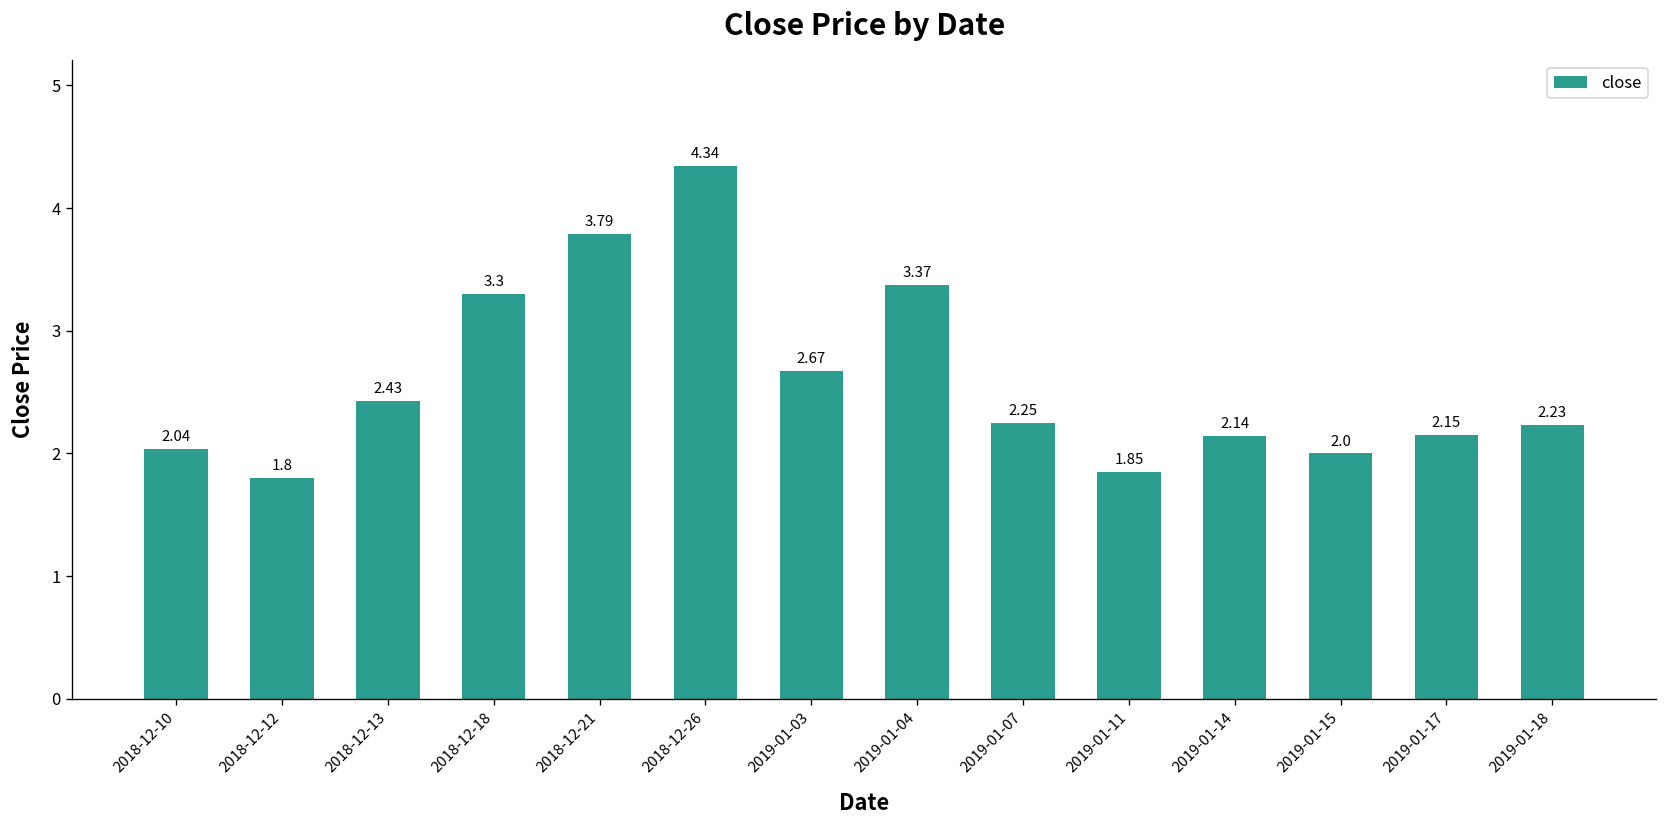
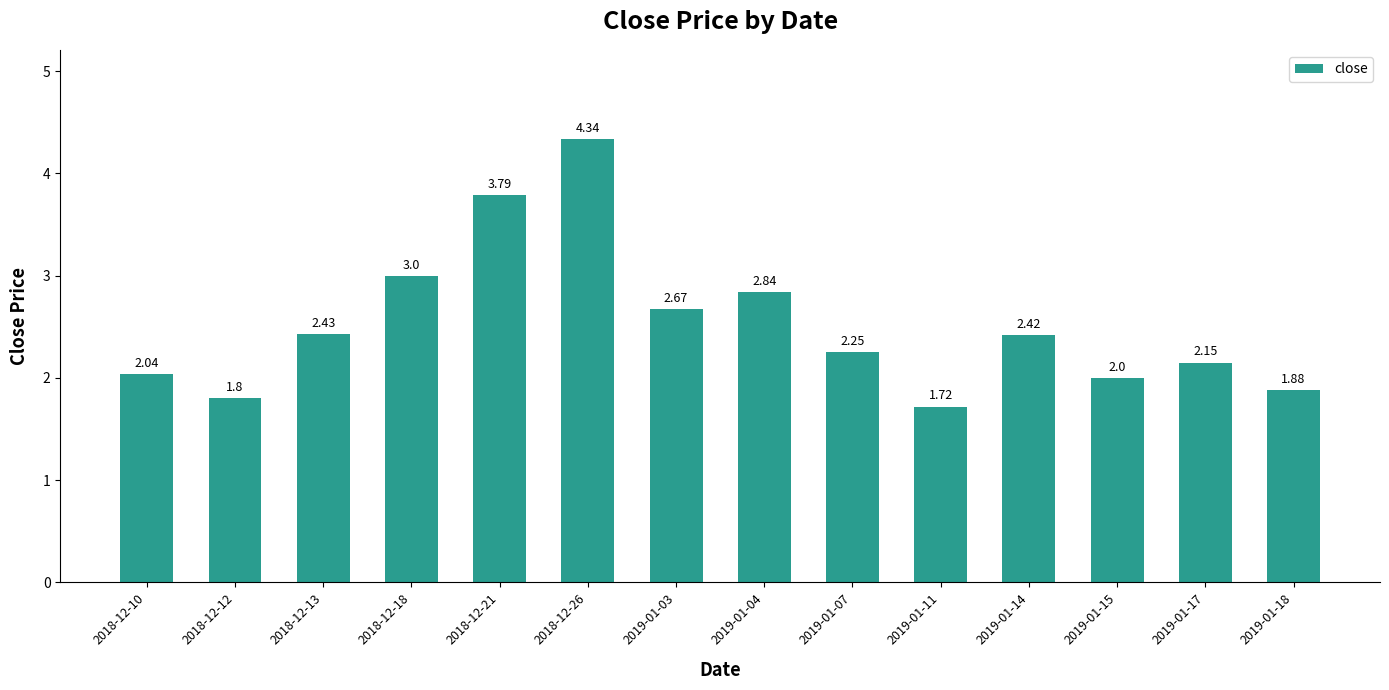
  {
    "2018-12-10": 2.04,
    "2018-12-12": 1.8,
    "2018-12-13": 2.43,
-   "2018-12-18": 3.3,
+   "2018-12-18": 3.0,
    "2018-12-21": 3.79,
    "2018-12-26": 4.34,
    "2019-01-03": 2.67,
-   "2019-01-04": 3.37,
+   "2019-01-04": 2.84,
    "2019-01-07": 2.25,
-   "2019-01-11": 1.85,
-   "2019-01-14": 2.14,
+   "2019-01-11": 1.72,
+   "2019-01-14": 2.42,
    "2019-01-15": 2.0,
    "2019-01-17": 2.15,
-   "2019-01-18": 2.23
+   "2019-01-18": 1.88
  }
